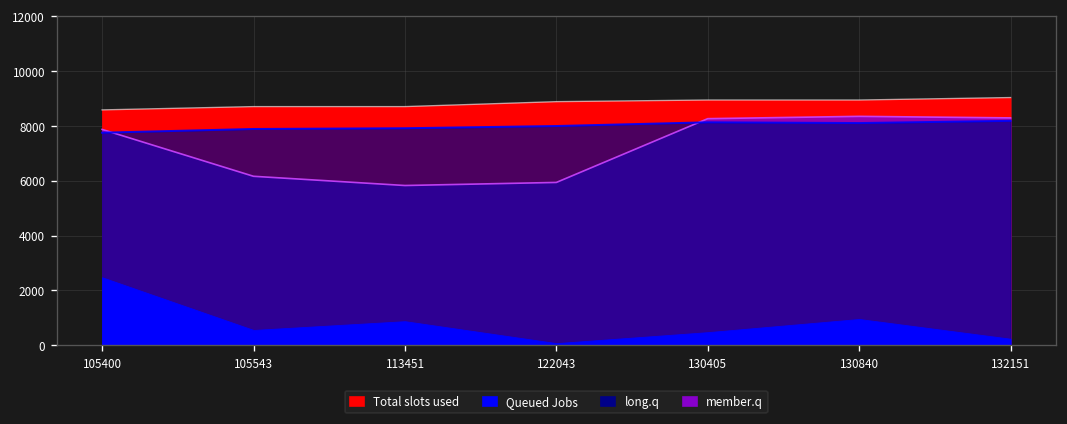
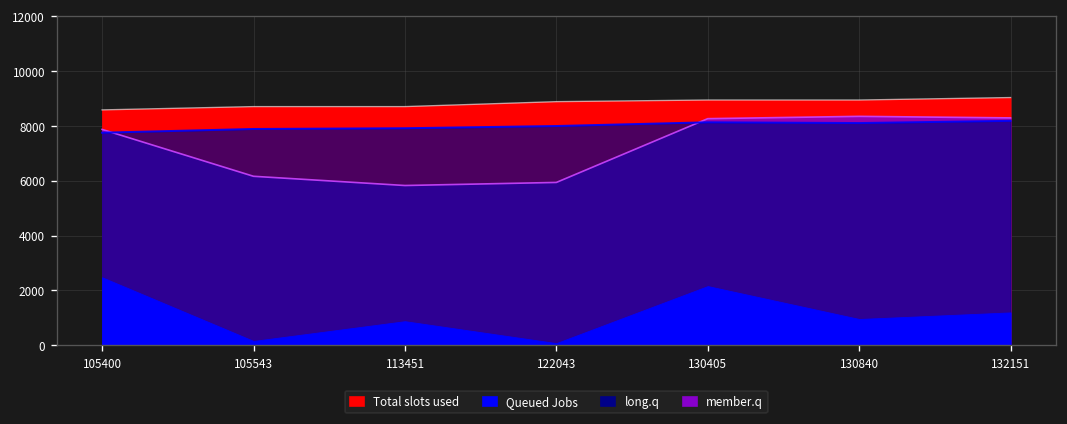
  {
    "Total slots used": {
      "105400": 8600,
      "105543": 8700,
      "113451": 8700,
      "122043": 8900,
      "130405": 8900,
      "130840": 8900,
      "132151": 9000
    },
    "member.q": {
      "105400": 7900,
      "105543": 6200,
      "113451": 5800,
      "122043": 5900,
      "130405": 8300,
      "130840": 8300
    },
    "long.q": {
      "105400": 7700,
      "105543": 7900,
      "113451": 7900,
      "122043": 8000,
      "130405": 8100,
      "130840": 8100
    },
    "Queued Jobs": {
      "105400": 2500,
-     "105543": 600,
+     "105543": 200,
      "113451": 900,
-     "130405": 500,
+     "130405": 2200,
      "130840": 1000,
-     "132151": 200
+     "132151": 1200
    }
  }
